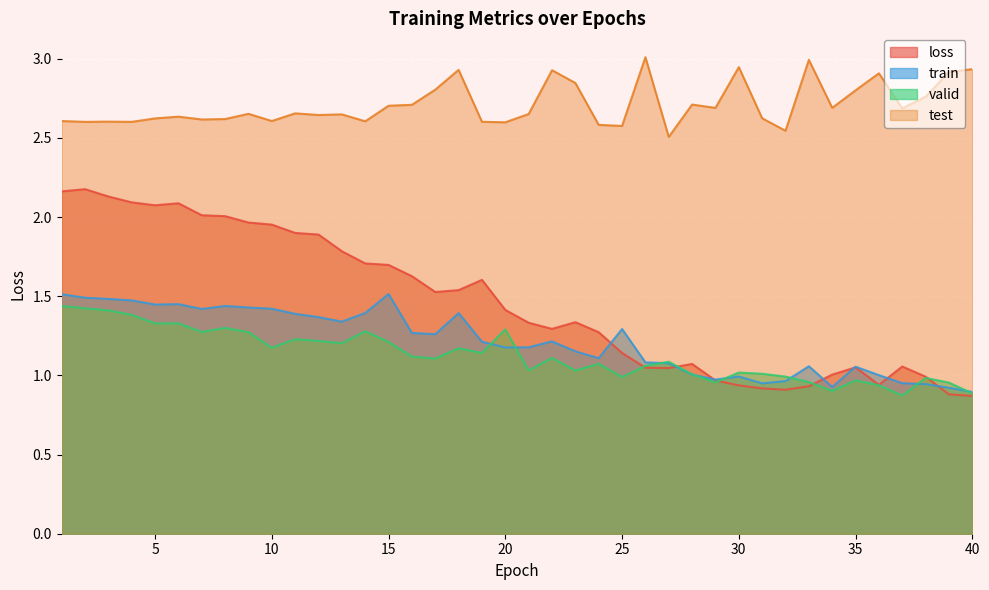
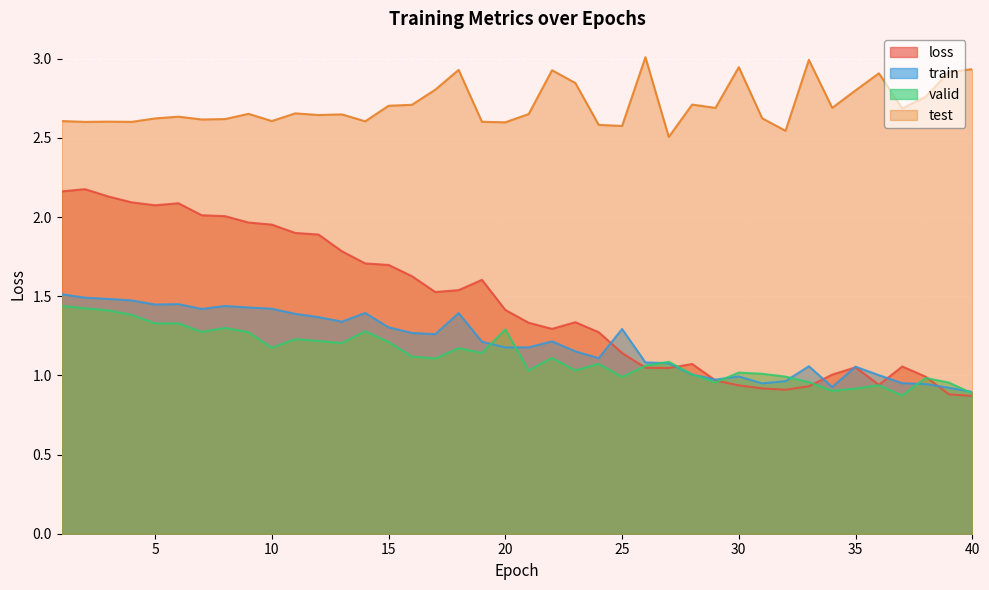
  {
    "train": {
      "5": 1.45,
      "10": 1.42,
-     "15": 1.51,
+     "15": 1.30,
      "20": 1.18,
      "25": 1.29,
      "30": 0.99
    },
    "valid": {
      "5": 1.33,
      "10": 1.17,
      "15": 1.21,
      "20": 1.29,
      "25": 0.99,
      "30": 1.02,
-     "35": 0.97
+     "35": 0.92
    }
  }
